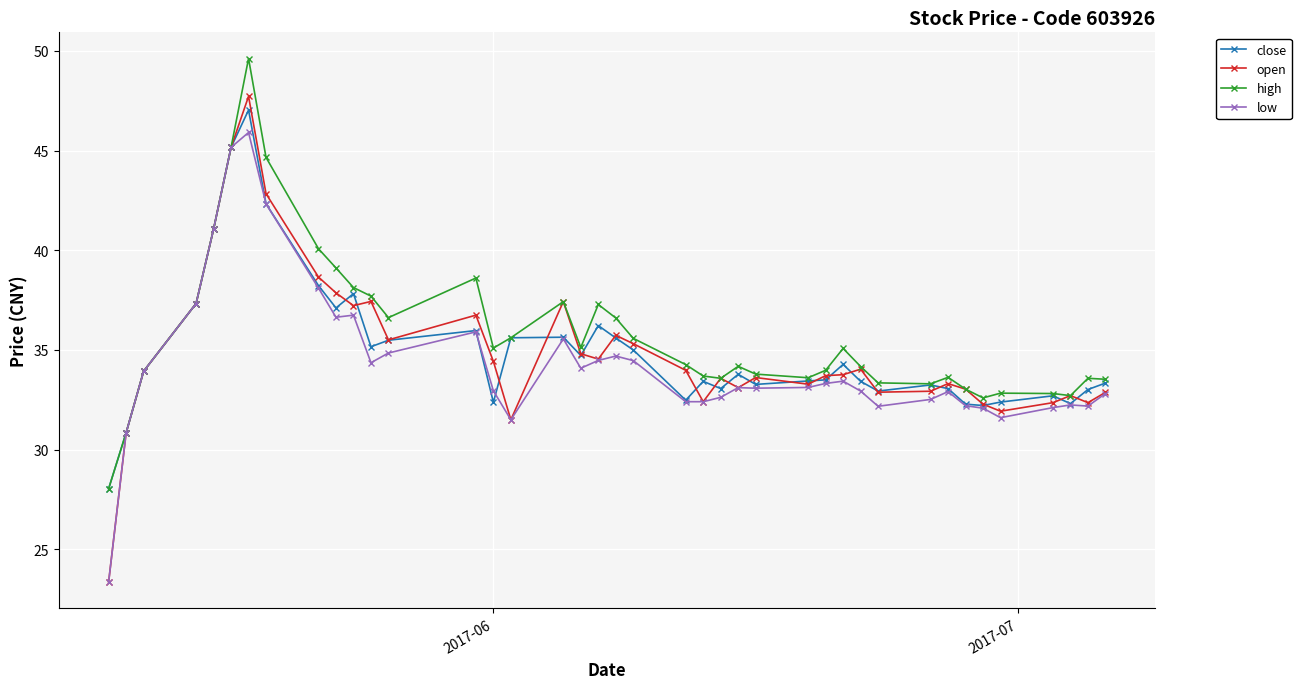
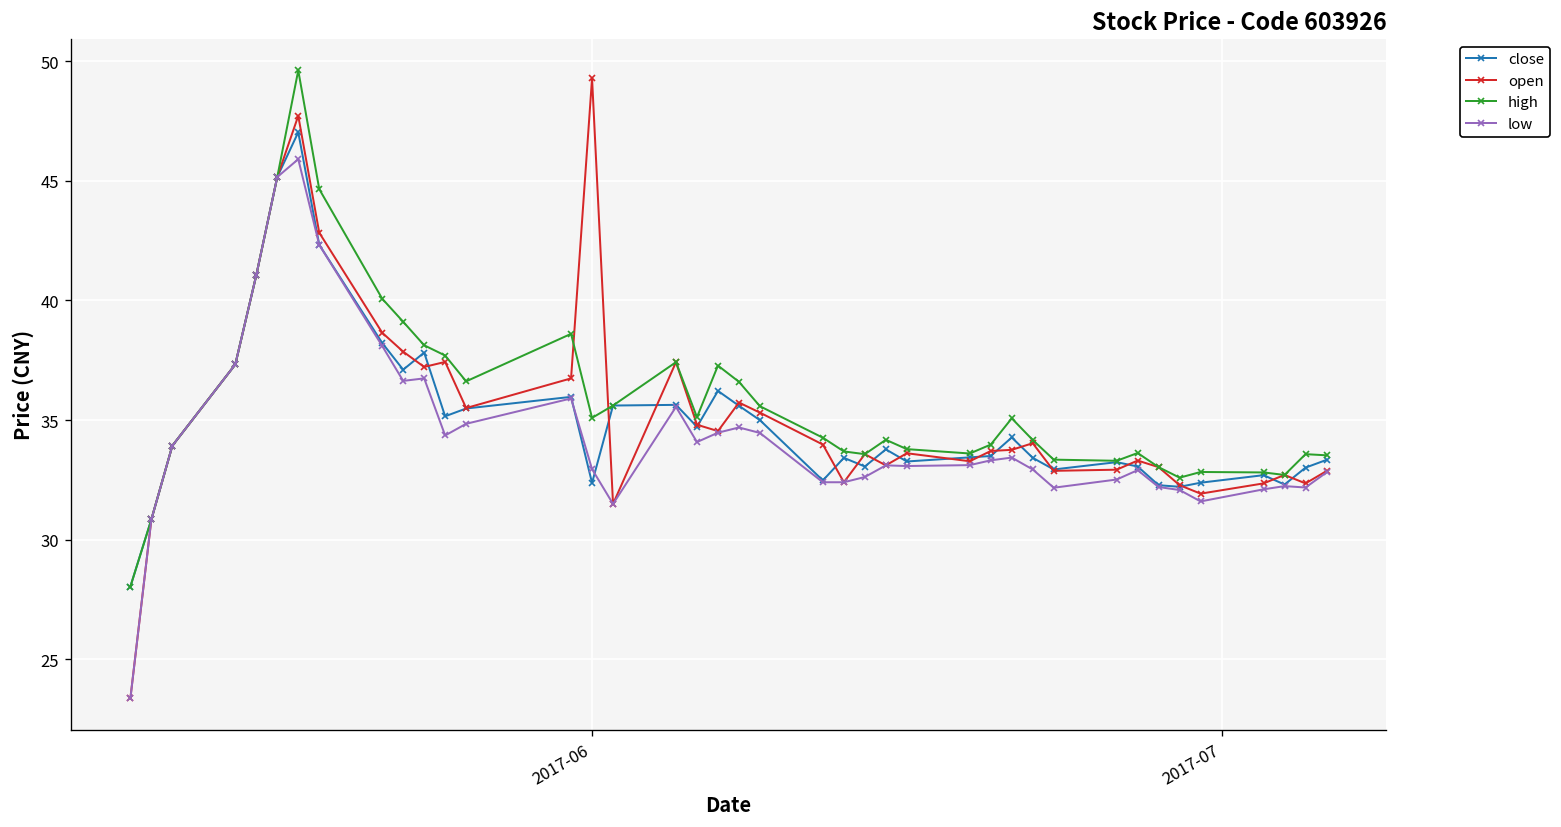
  {
    "close": {
      "2017-06": 32.4
    },
    "open": {
-     "2017-06": 34.4
+     "2017-06": 49.3
    },
    "high": {
      "2017-06": 35.1
    },
    "low": {
      "2017-06": 32.9
    }
  }
